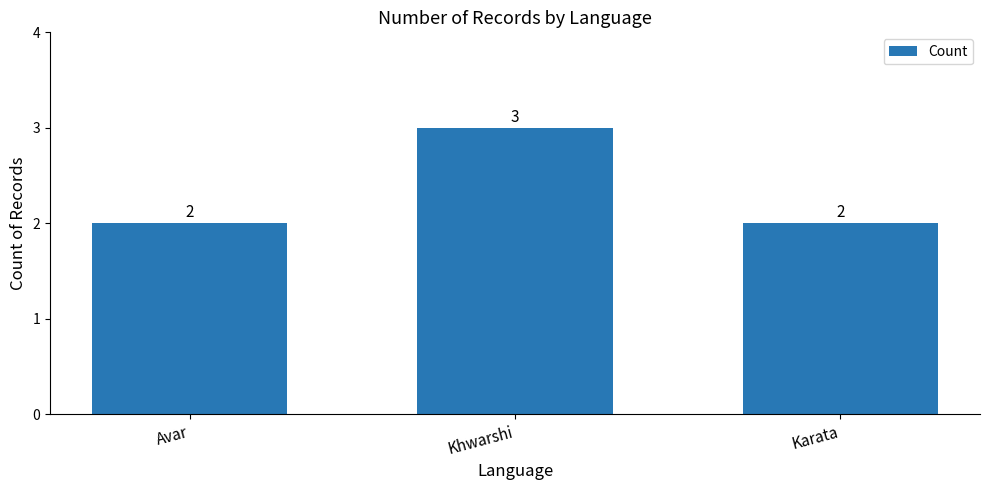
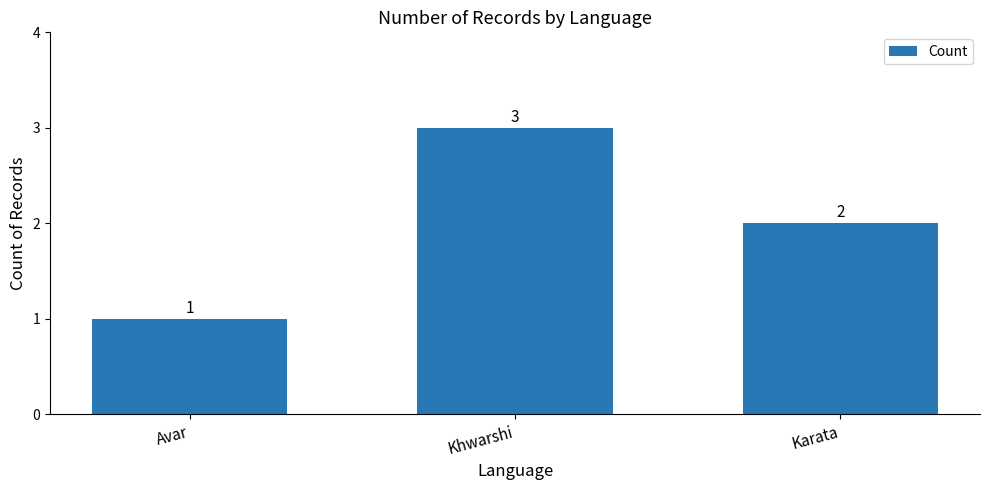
  {
-   "Avar": 2,
+   "Avar": 1,
    "Khwarshi": 3,
    "Karata": 2
  }
